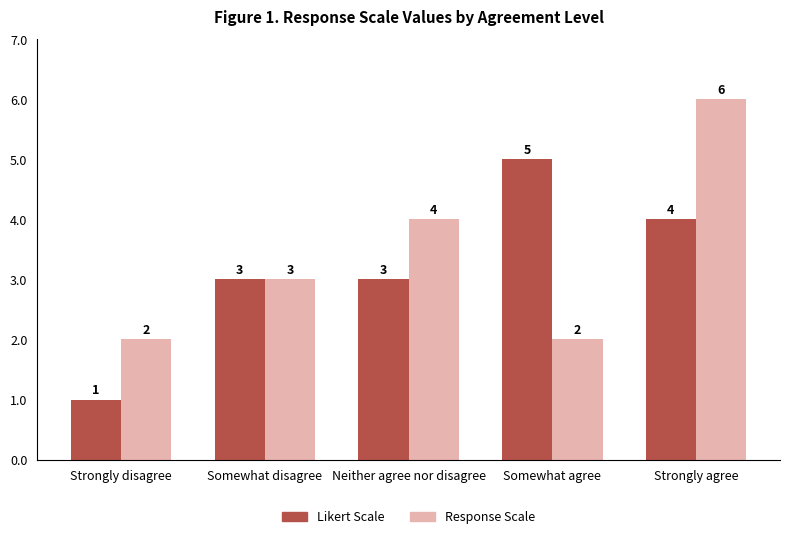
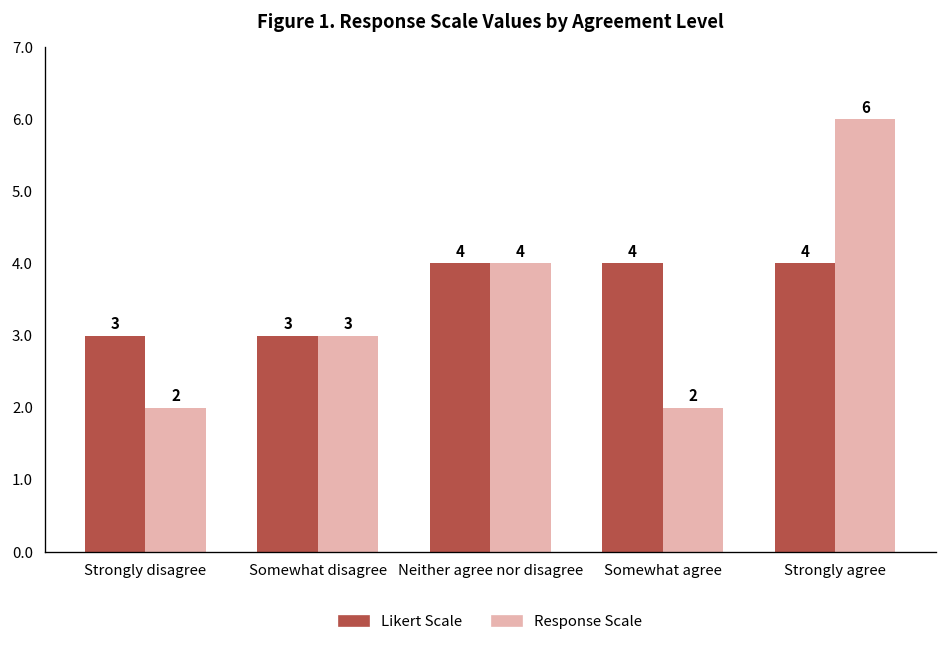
  {
    "Likert Scale": {
-     "Strongly disagree": 1,
+     "Strongly disagree": 3,
      "Somewhat disagree": 3,
-     "Neither agree nor disagree": 3,
-     "Somewhat agree": 5,
+     "Neither agree nor disagree": 4,
+     "Somewhat agree": 4,
      "Strongly agree": 4
    },
    "Response Scale": {
      "Strongly disagree": 2,
      "Somewhat disagree": 3,
      "Neither agree nor disagree": 4,
      "Somewhat agree": 2,
      "Strongly agree": 6
    }
  }
